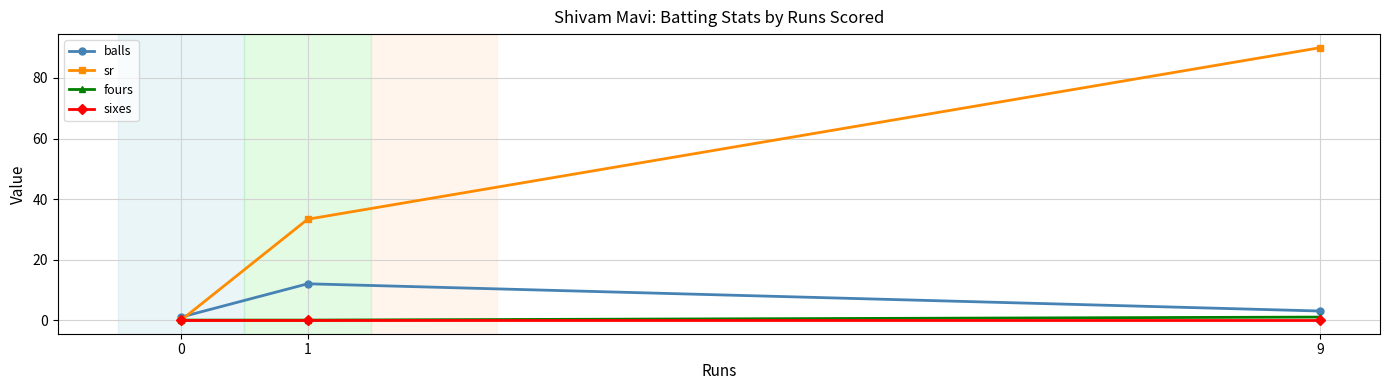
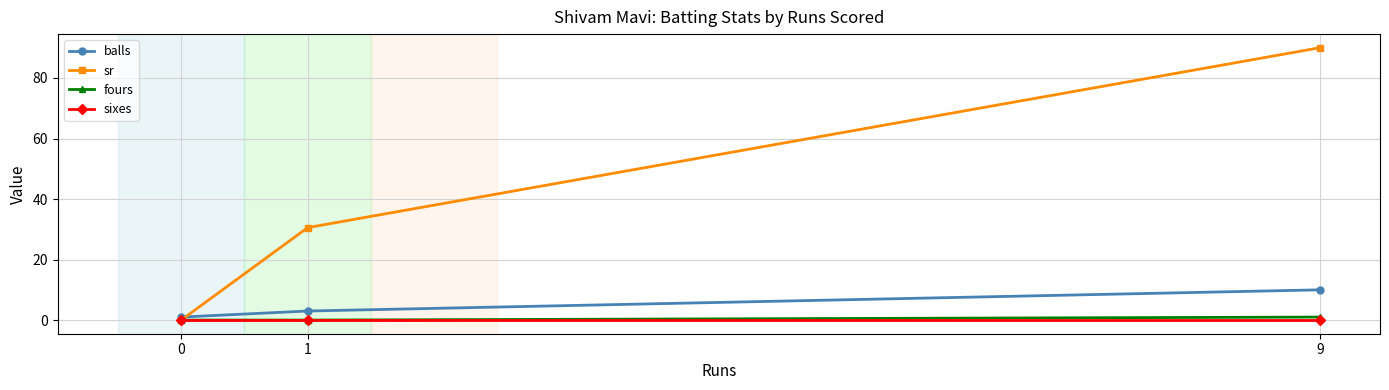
  {
    "balls": {
      "0": 1,
-     "1": 12,
-     "9": 3
+     "1": 3,
+     "9": 10
    },
    "sr": {
-     "1": 33,
+     "1": 31,
      "9": 90
    },
    "fours": {
      "9": 1
    },
    "sixes": {
      "9": 0
    }
  }
